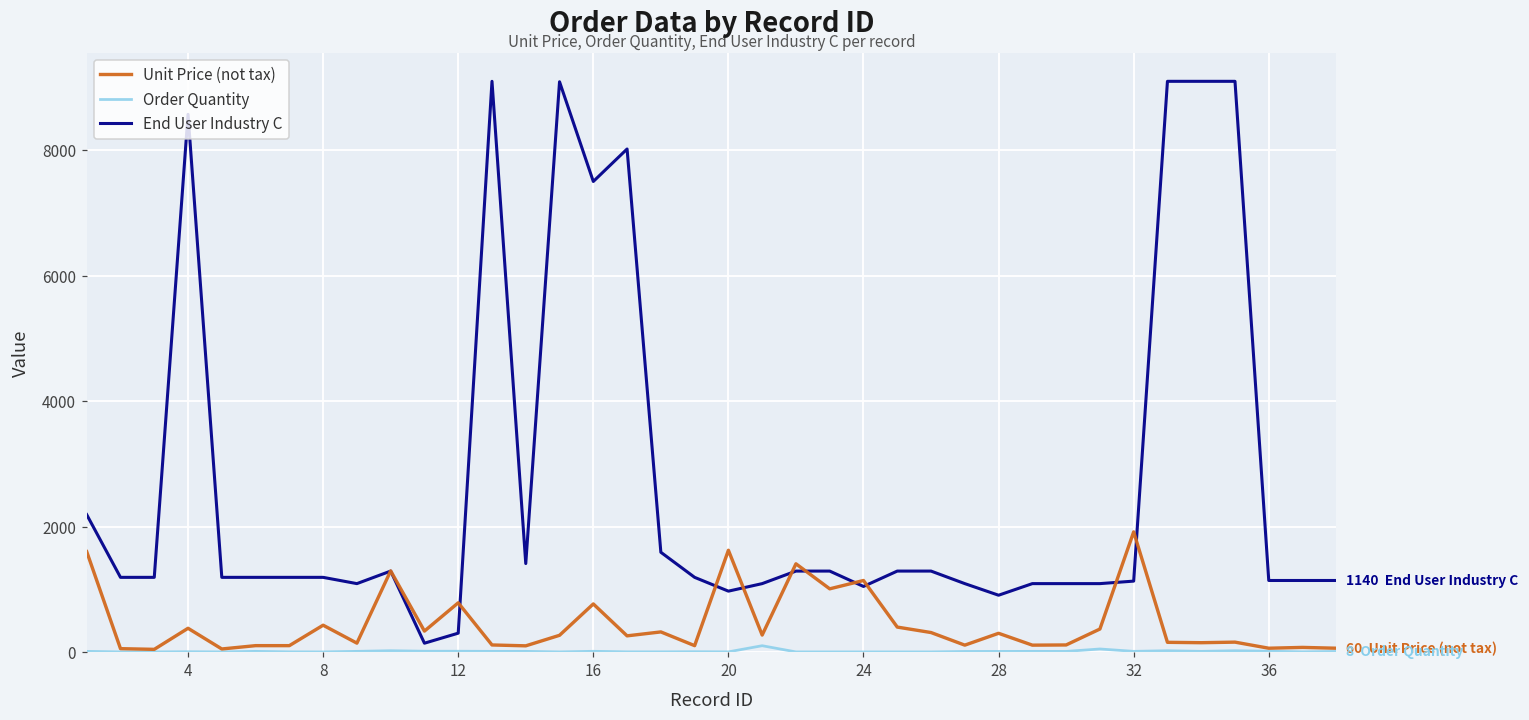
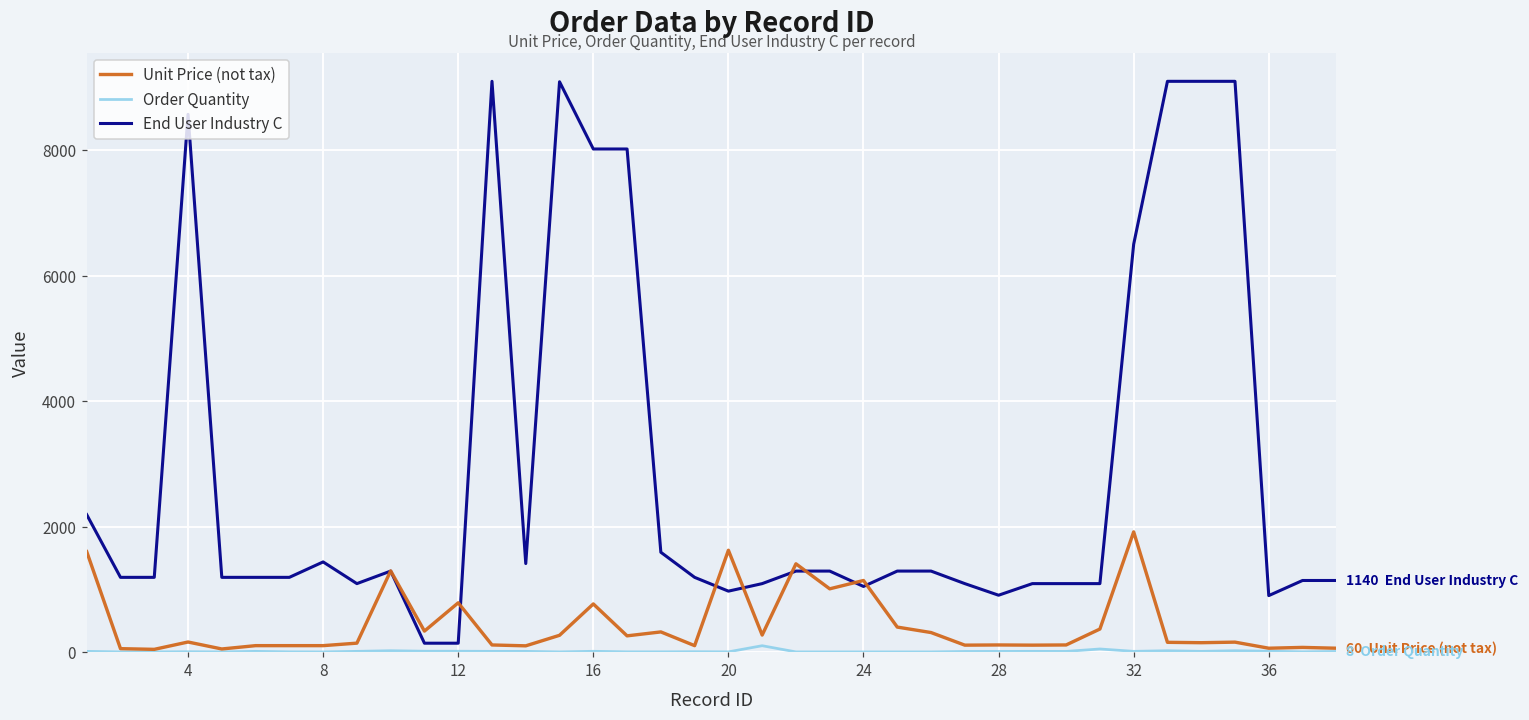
  {
    "Unit Price (not tax)": {
-     "4": 400,
-     "8": 400,
+     "4": 200,
+     "8": 100,
      "12": 800,
      "16": 800,
      "20": 1600,
      "24": 1100,
-     "28": 300,
+     "28": 100,
      "32": 1900,
      "36": 100
    },
    "Order Quantity": {
      "4": 0,
      "8": 0,
      "12": 0,
      "16": 0,
      "20": 0,
      "24": 0,
      "28": 0,
      "32": 0,
      "36": 0
    },
    "End User Industry C": {
-     "8": 1200,
-     "12": 300,
-     "16": 7500,
+     "8": 1400,
+     "12": 100,
+     "16": 8000,
      "20": 1000,
      "24": 1000,
      "28": 900,
-     "32": 1100,
-     "36": 1100
+     "32": 6500,
+     "36": 900
    }
  }
